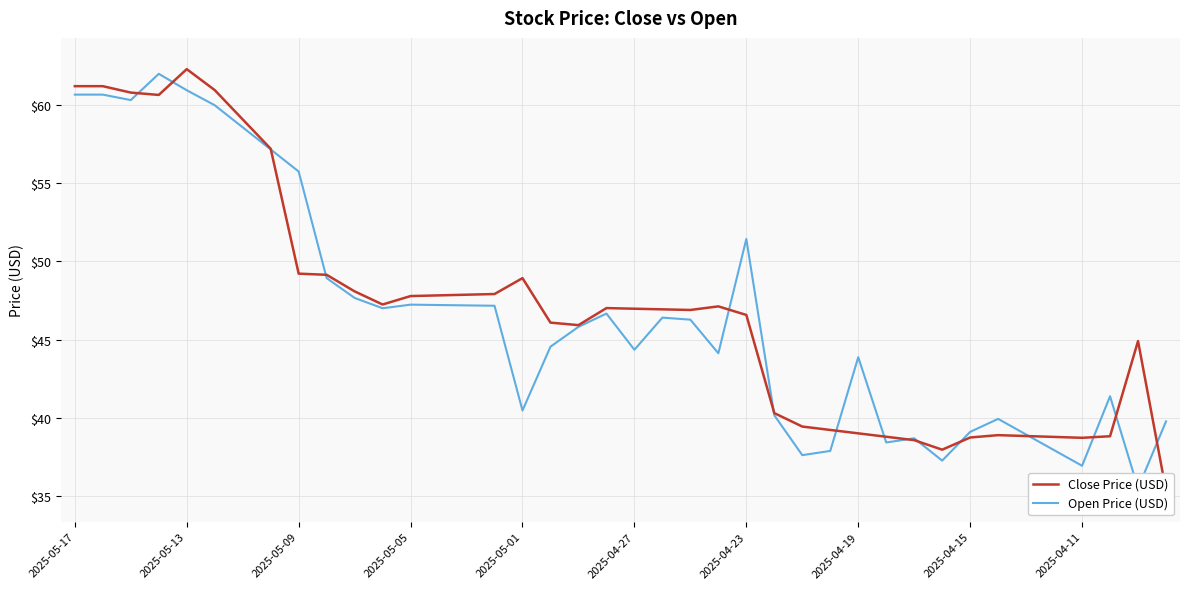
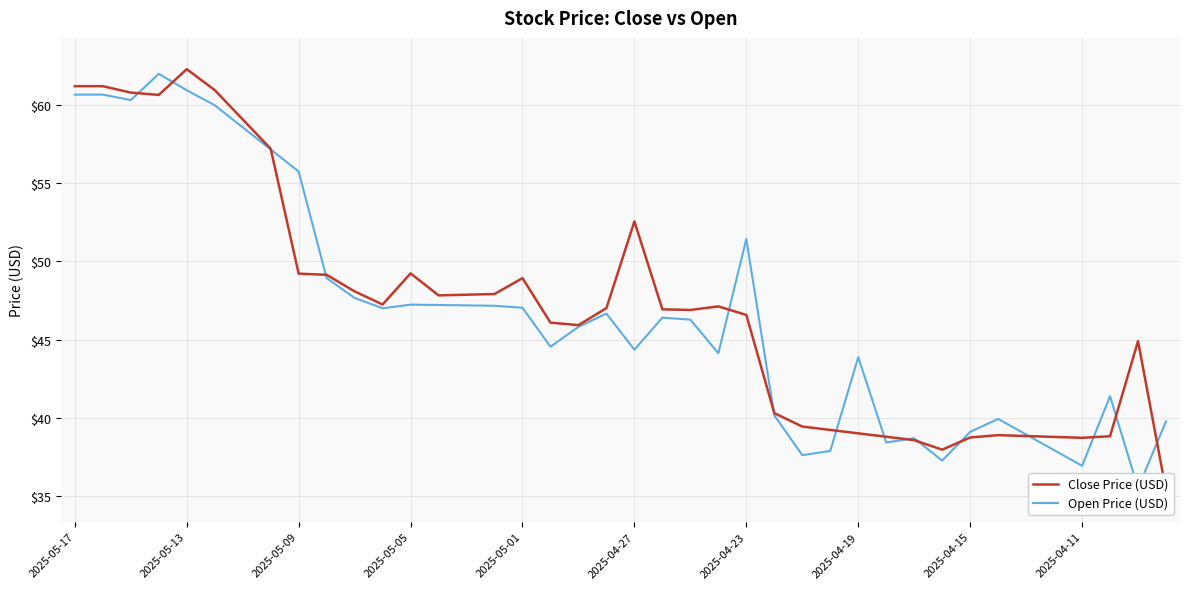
  {
    "Close Price (USD)": {
      "2025-05-17": "$61.2",
      "2025-05-13": "$62.3",
      "2025-05-09": "$49.2",
-     "2025-05-05": "$47.8",
+     "2025-05-05": "$49.2",
      "2025-05-01": "$48.9",
-     "2025-04-27": "$47.0",
+     "2025-04-27": "$52.6",
      "2025-04-23": "$46.6",
      "2025-04-19": "$39.0",
      "2025-04-15": "$38.7",
      "2025-04-11": "$38.7"
    },
    "Open Price (USD)": {
      "2025-05-17": "$60.7",
      "2025-05-13": "$61.0",
      "2025-05-09": "$55.8",
      "2025-05-05": "$47.2",
-     "2025-05-01": "$40.5",
+     "2025-05-01": "$47.0",
      "2025-04-27": "$44.3",
      "2025-04-23": "$51.4",
      "2025-04-19": "$43.9",
      "2025-04-15": "$39.1",
      "2025-04-11": "$36.9"
    }
  }
